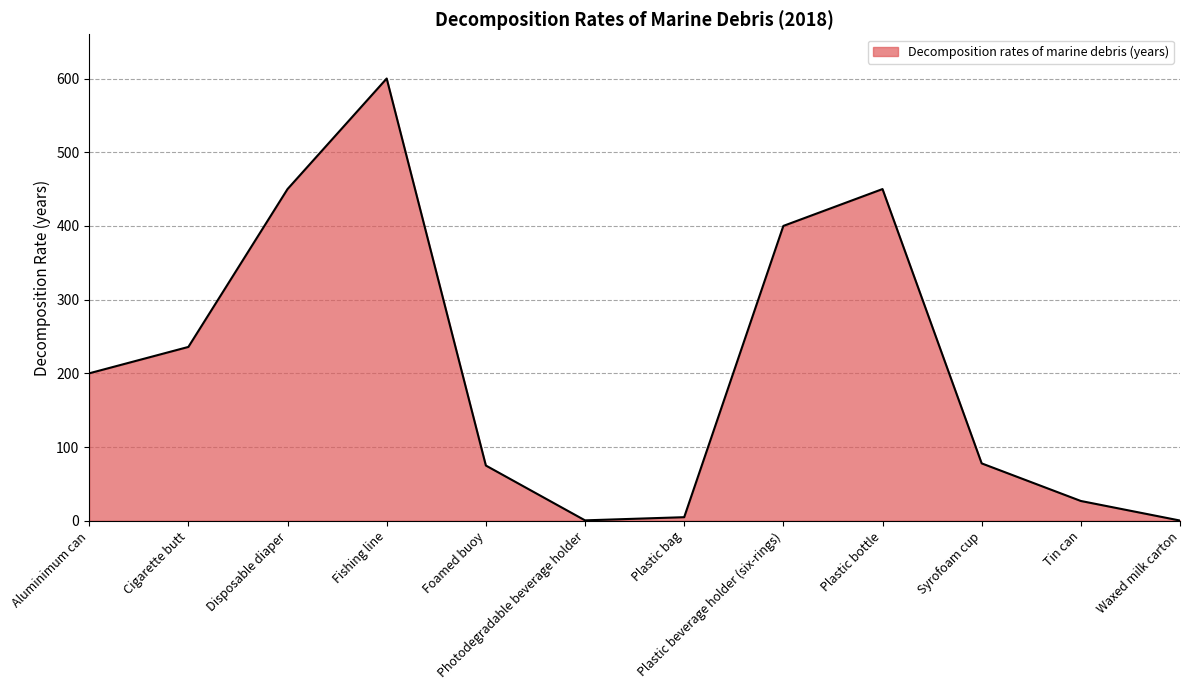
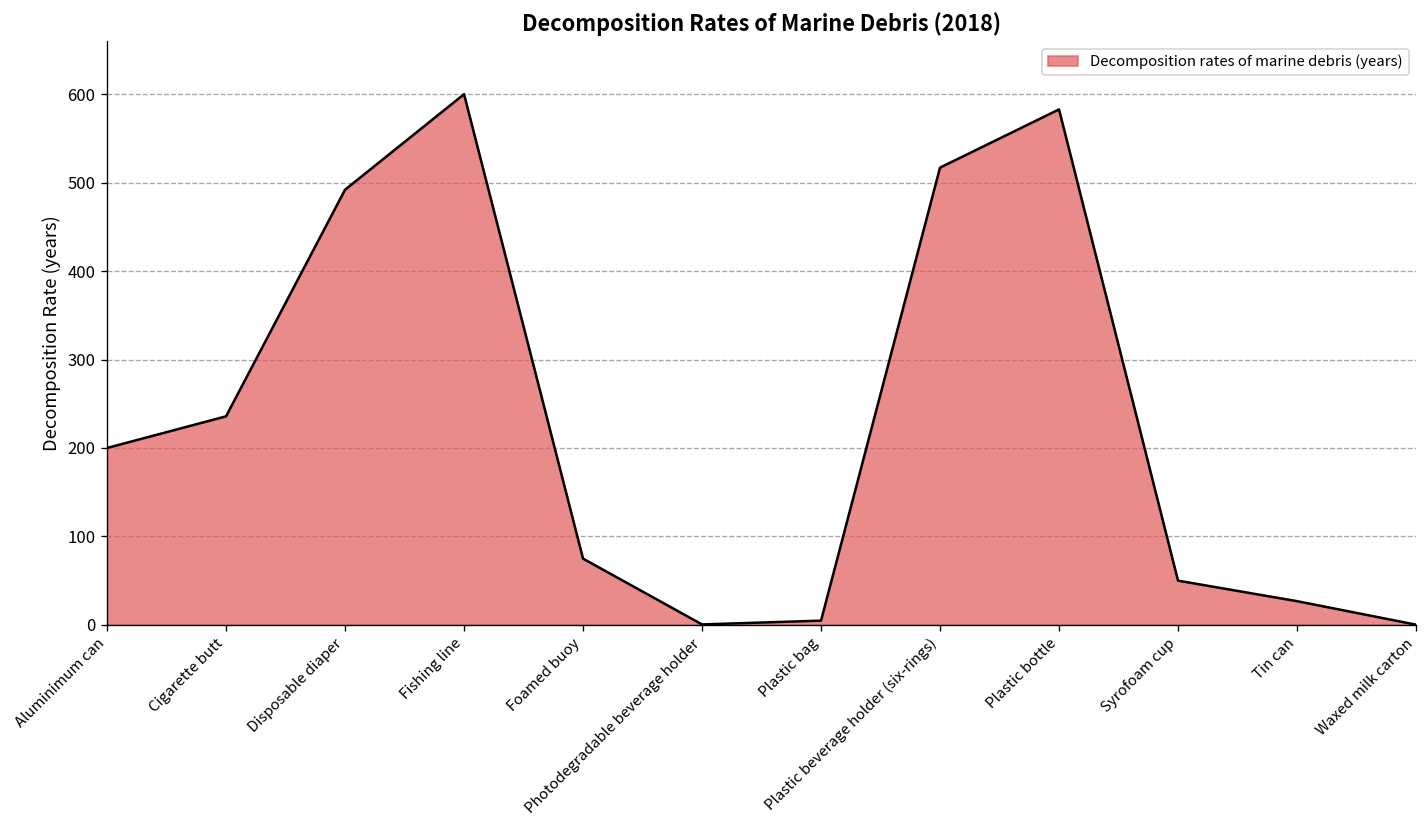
  {
    "Aluminimum can": 200,
    "Cigarette butt": 240,
-   "Disposable diaper": 450,
+   "Disposable diaper": 490,
    "Fishing line": 600,
    "Foamed buoy": 70,
    "Photodegradable beverage holder": 0,
    "Plastic bag": 0,
-   "Plastic beverage holder (six-rings)": 400,
-   "Plastic bottle": 450,
-   "Syrofoam cup": 80,
+   "Plastic beverage holder (six-rings)": 520,
+   "Plastic bottle": 580,
+   "Syrofoam cup": 50,
    "Tin can": 30,
    "Waxed milk carton": 0
  }
